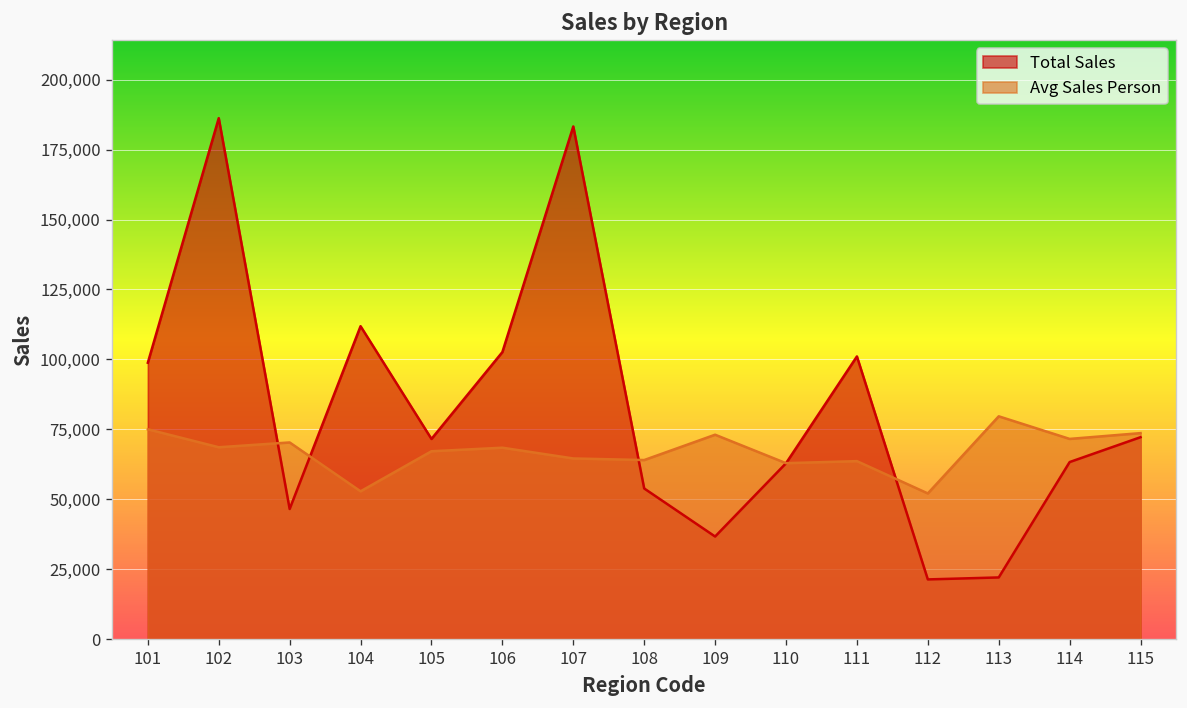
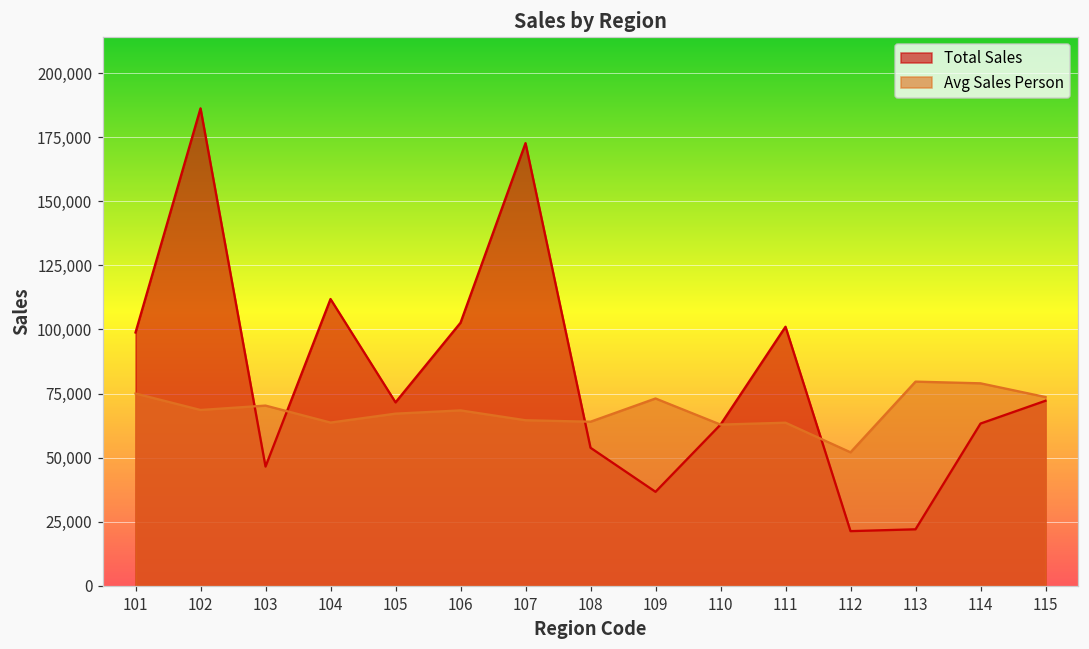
  {
    "Total Sales": {
      "101": "99,000",
      "102": "186,000",
      "103": "47,000",
      "104": "112,000",
      "105": "72,000",
      "106": "103,000",
-     "107": "183,000",
+     "107": "173,000",
      "108": "54,000",
      "109": "37,000",
      "111": "101,000",
      "112": "21,000",
      "113": "22,000",
      "114": "63,000",
      "115": "72,000"
    },
    "Avg Sales Person": {
      "101": "75,000",
      "102": "69,000",
      "103": "70,000",
-     "104": "53,000",
+     "104": "64,000",
      "105": "67,000",
      "106": "68,000",
      "107": "65,000",
      "108": "64,000",
      "109": "73,000",
      "111": "64,000",
      "112": "52,000",
      "113": "80,000",
-     "114": "72,000",
+     "114": "79,000",
      "115": "74,000"
    }
  }
